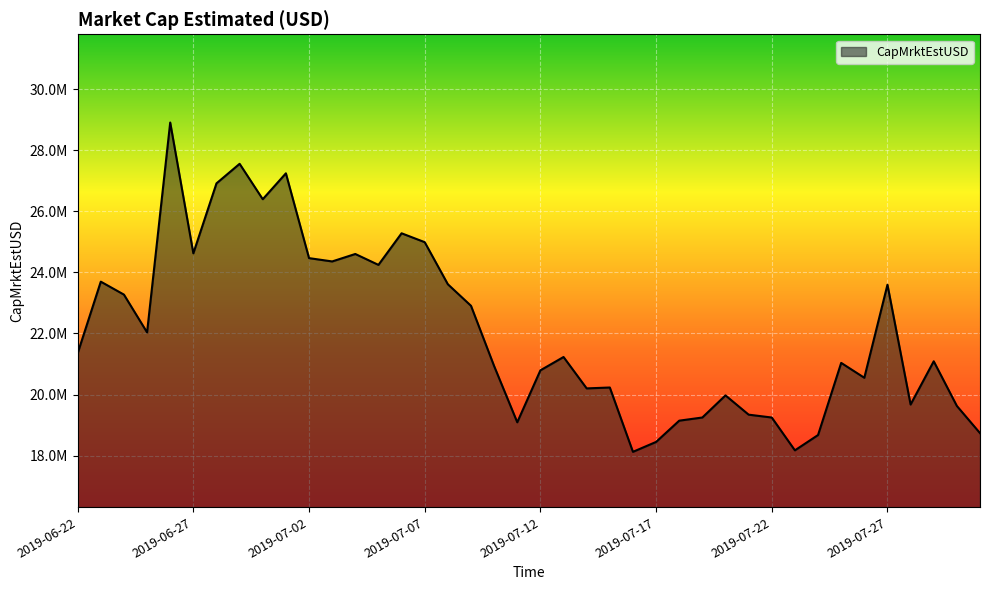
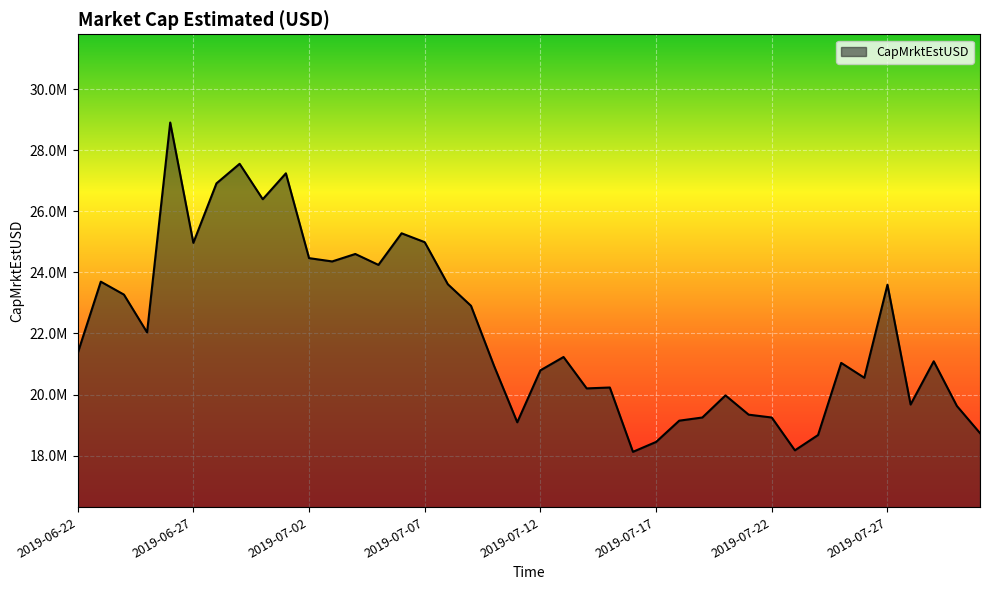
  {
    "2019-06-22": 21400000,
-   "2019-06-27": 24600000,
+   "2019-06-27": 25000000,
    "2019-07-02": 24500000,
    "2019-07-07": 25000000,
    "2019-07-12": 20800000,
    "2019-07-17": 18400000,
    "2019-07-22": 19200000,
    "2019-07-27": 23600000
  }
